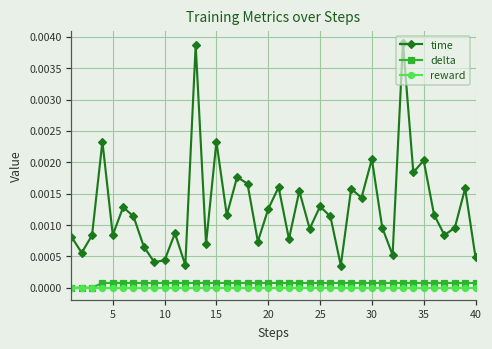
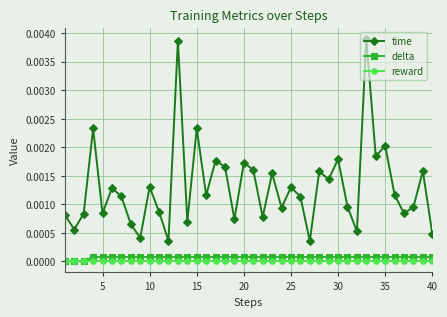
  {
    "time": {
      "5": 0.0008,
-     "10": 0.0004,
+     "10": 0.0013,
      "15": 0.0023,
-     "20": 0.0013,
+     "20": 0.0017,
      "25": 0.0013,
-     "30": 0.0021,
+     "30": 0.0018,
      "35": 0.0020,
      "40": 0.0005
    },
    "delta": {
      "5": 0.0001,
      "10": 0.0001,
      "15": 0.0001,
      "20": 0.0001,
      "25": 0.0001,
      "30": 0.0001,
      "35": 0.0001,
      "40": 0.0001
    },
    "reward": {
      "5": 0.0000,
      "10": 0.0000,
      "15": 0.0000,
      "20": 0.0000,
      "25": 0.0000,
      "30": 0.0000,
      "35": 0.0000,
      "40": 0.0000
    }
  }
